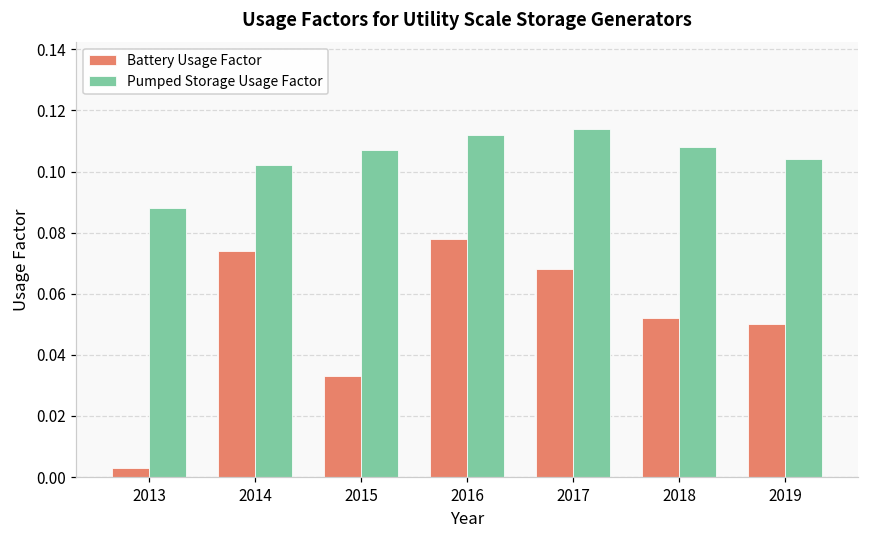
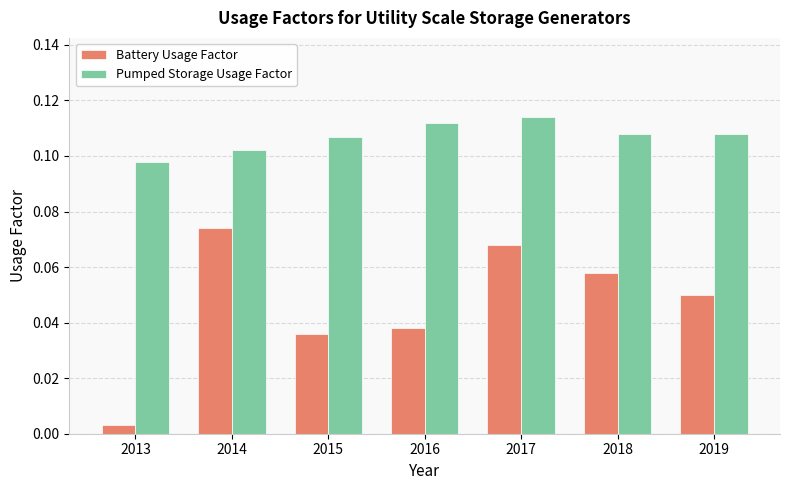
  {
    "Battery Usage Factor": {
      "2013": 0.003,
      "2014": 0.074,
-     "2015": 0.033,
-     "2016": 0.078,
+     "2015": 0.036,
+     "2016": 0.038,
      "2017": 0.068,
-     "2018": 0.052,
+     "2018": 0.058,
      "2019": 0.050
    },
    "Pumped Storage Usage Factor": {
-     "2013": 0.088,
+     "2013": 0.098,
      "2014": 0.102,
      "2015": 0.107,
      "2016": 0.112,
      "2017": 0.114,
      "2018": 0.108,
-     "2019": 0.104
+     "2019": 0.108
    }
  }
